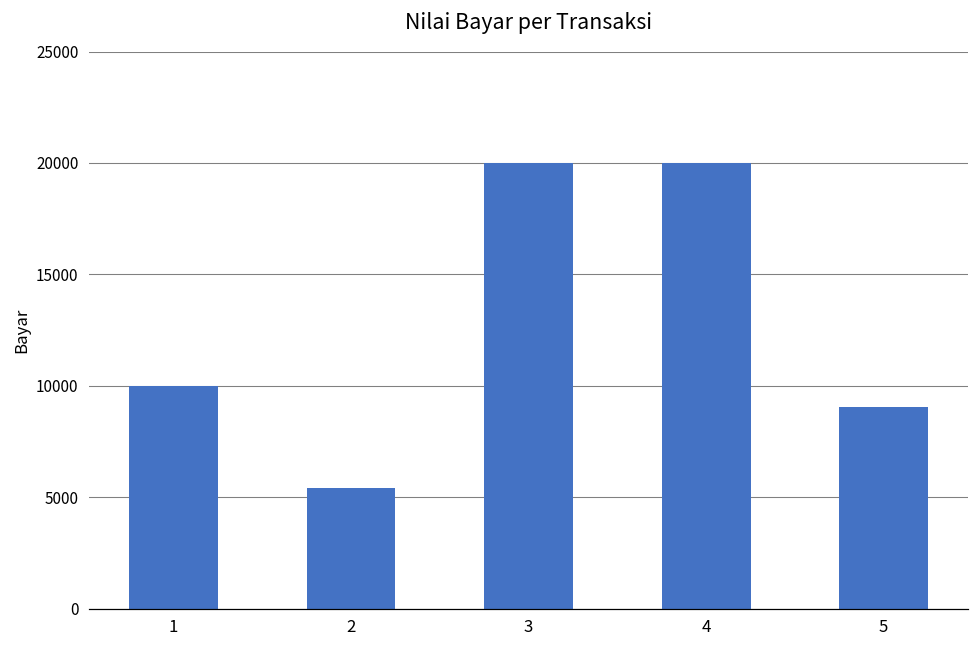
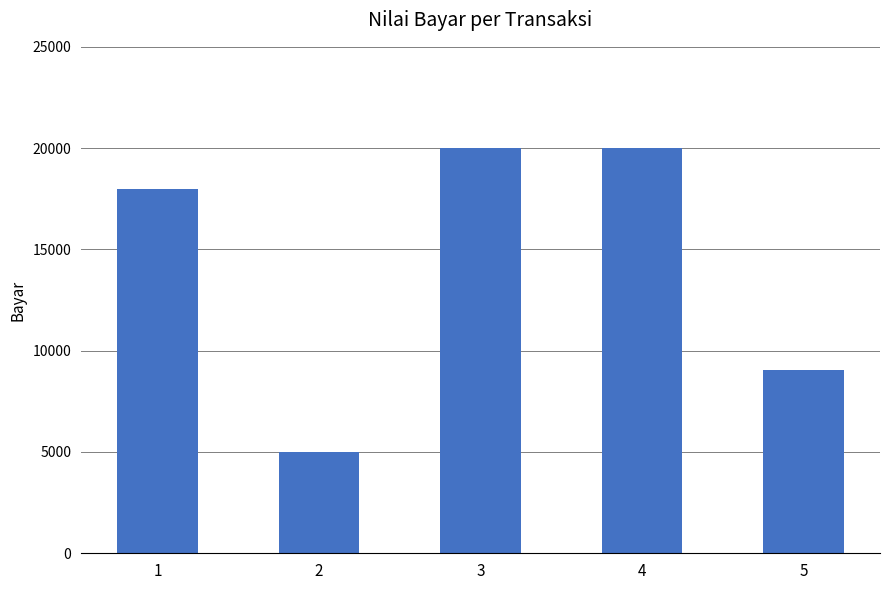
  {
-   "1": 10000,
-   "2": 5400,
+   "1": 18000,
+   "2": 5000,
    "3": 20000,
    "4": 20000,
    "5": 9000
  }
